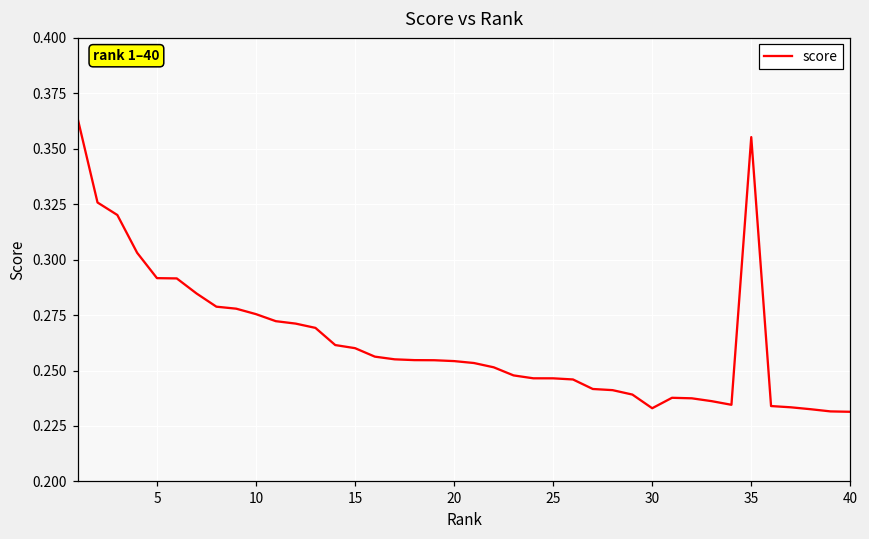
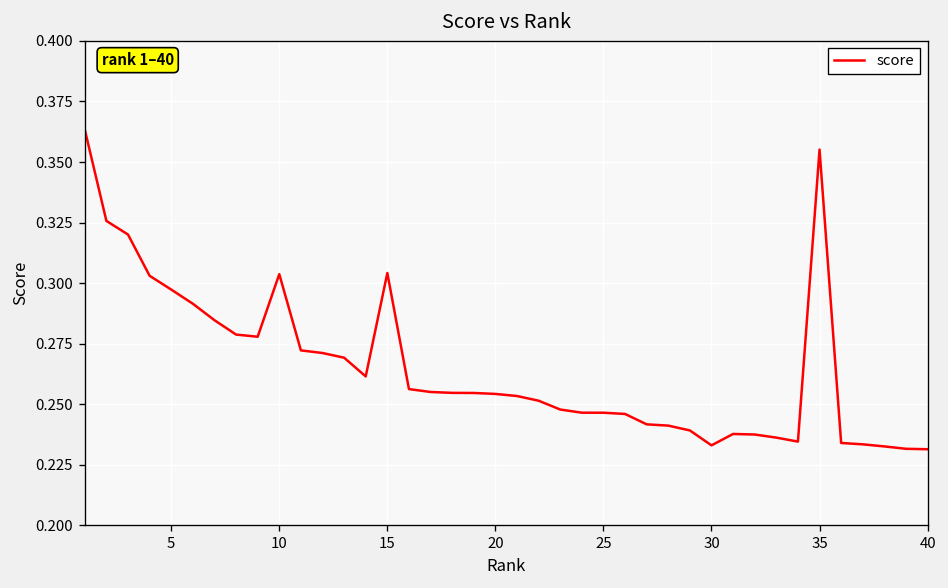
  {
-   "5": 0.292,
-   "10": 0.275,
-   "15": 0.260,
+   "5": 0.297,
+   "10": 0.304,
+   "15": 0.304,
    "20": 0.254,
    "25": 0.246,
    "30": 0.233,
    "35": 0.355,
    "40": 0.231
  }
